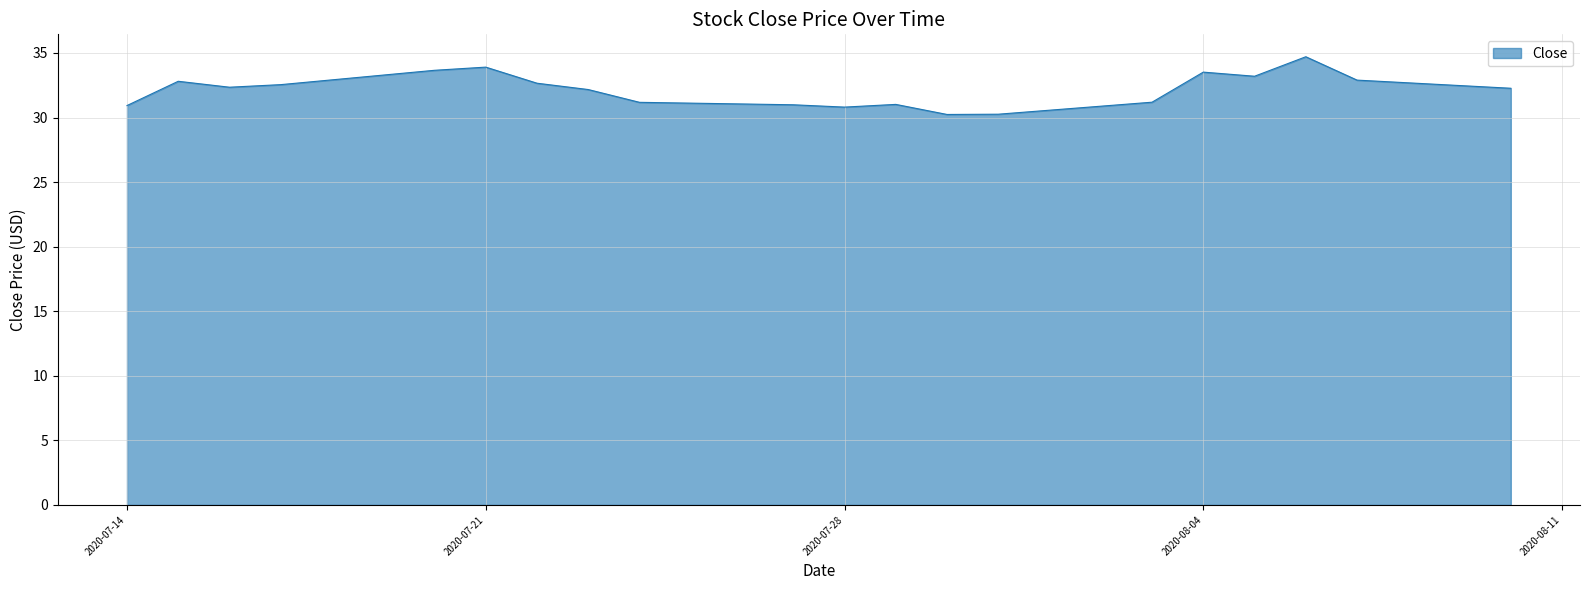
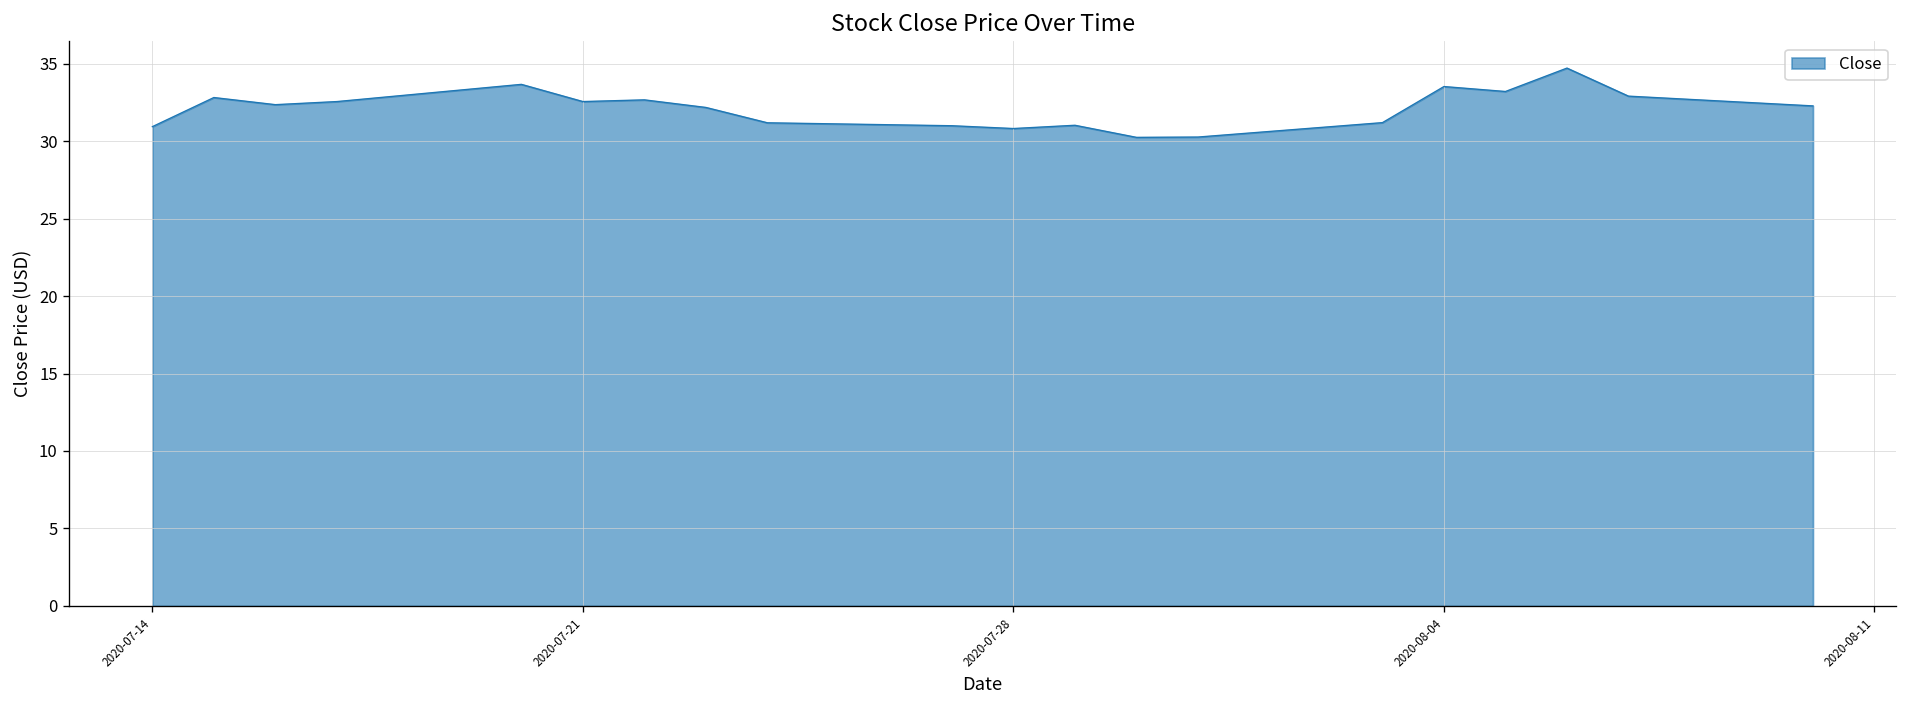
  {
    "2020-07-14": 30.9,
-   "2020-07-21": 33.9,
+   "2020-07-21": 32.5,
    "2020-07-28": 30.8,
    "2020-08-04": 33.5
  }
